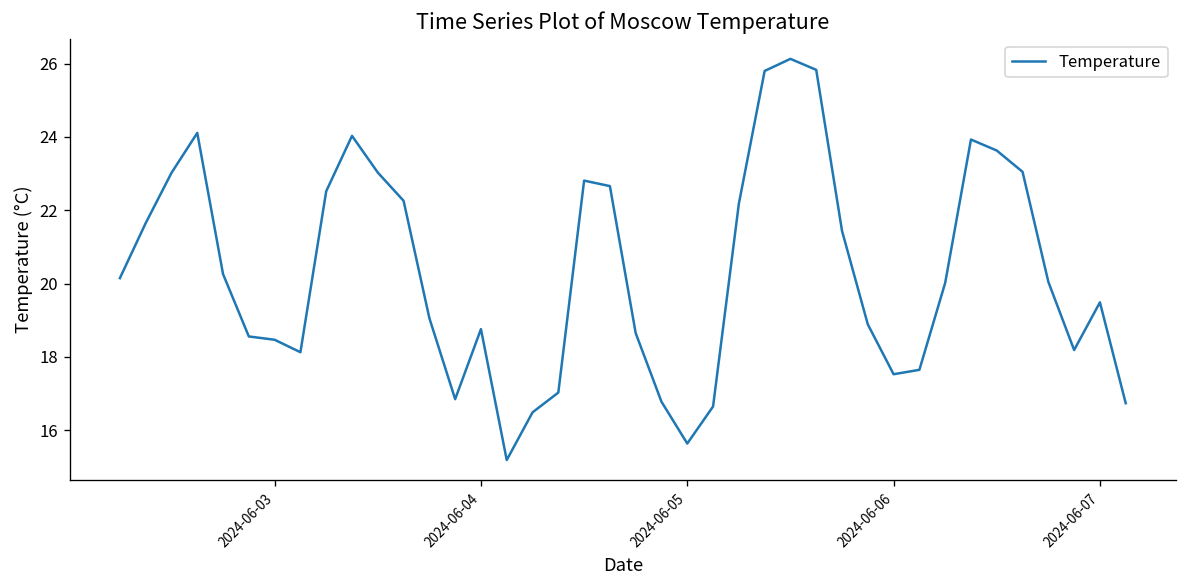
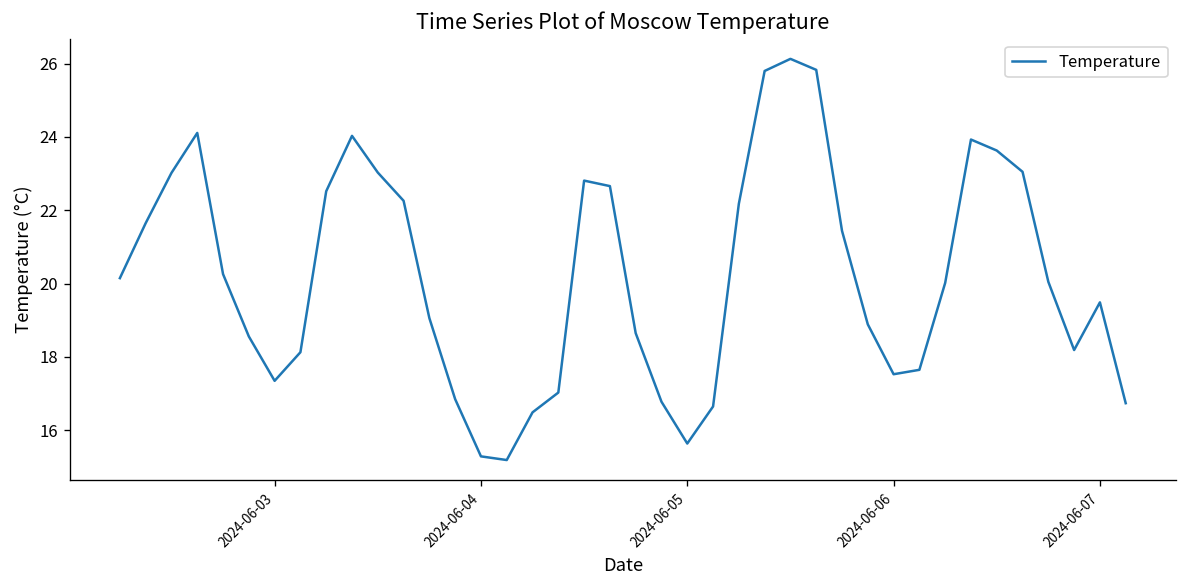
  {
-   "2024-06-03": 18.5,
-   "2024-06-04": 18.8,
+   "2024-06-03": 17.4,
+   "2024-06-04": 15.3,
    "2024-06-05": 15.6,
    "2024-06-06": 17.5,
    "2024-06-07": 19.5
  }
